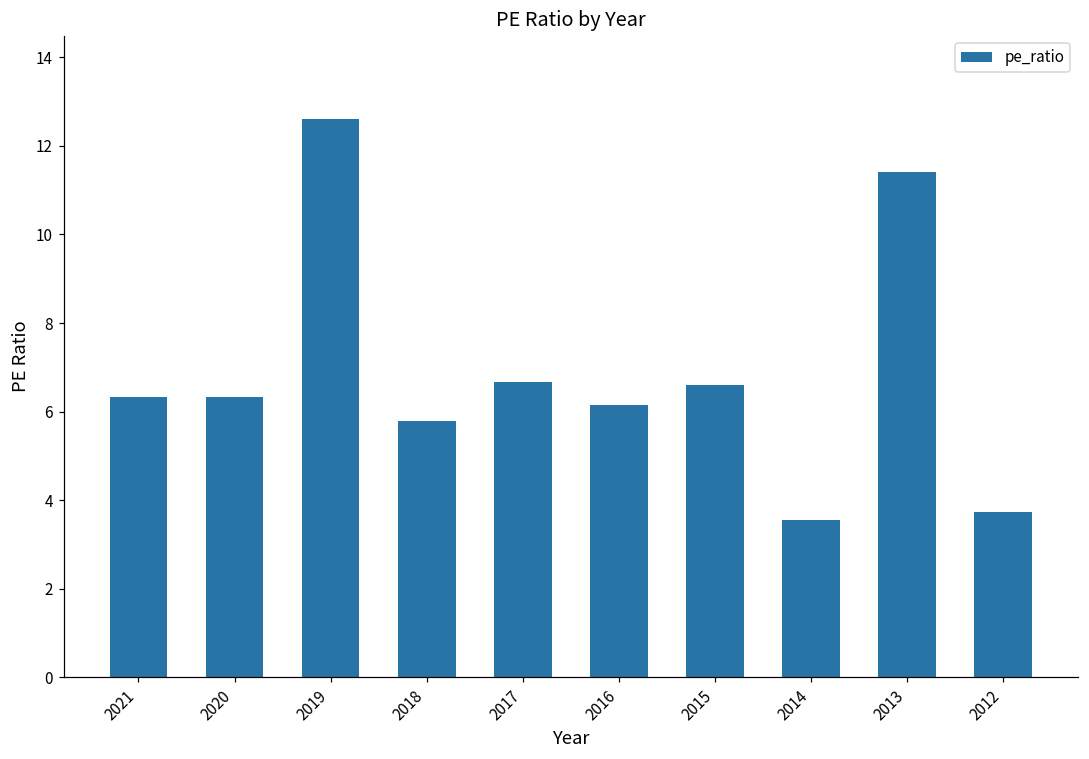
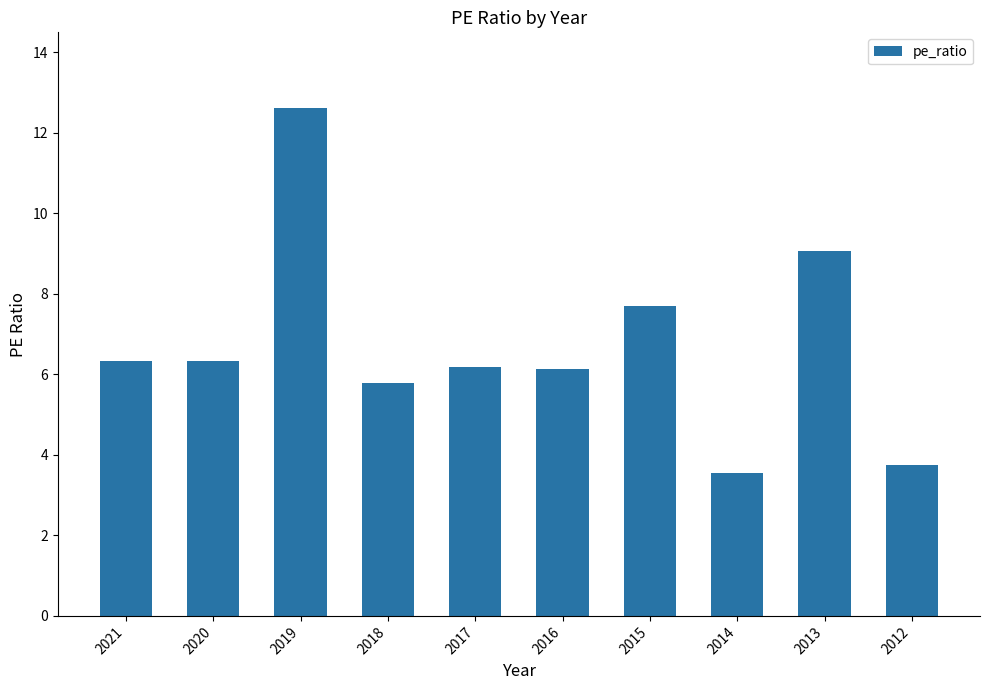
  {
    "2021": 6.3,
    "2020": 6.3,
    "2019": 12.6,
    "2018": 5.8,
-   "2017": 6.7,
+   "2017": 6.2,
    "2016": 6.1,
-   "2015": 6.6,
+   "2015": 7.7,
    "2014": 3.6,
-   "2013": 11.4,
+   "2013": 9.1,
    "2012": 3.7
  }
